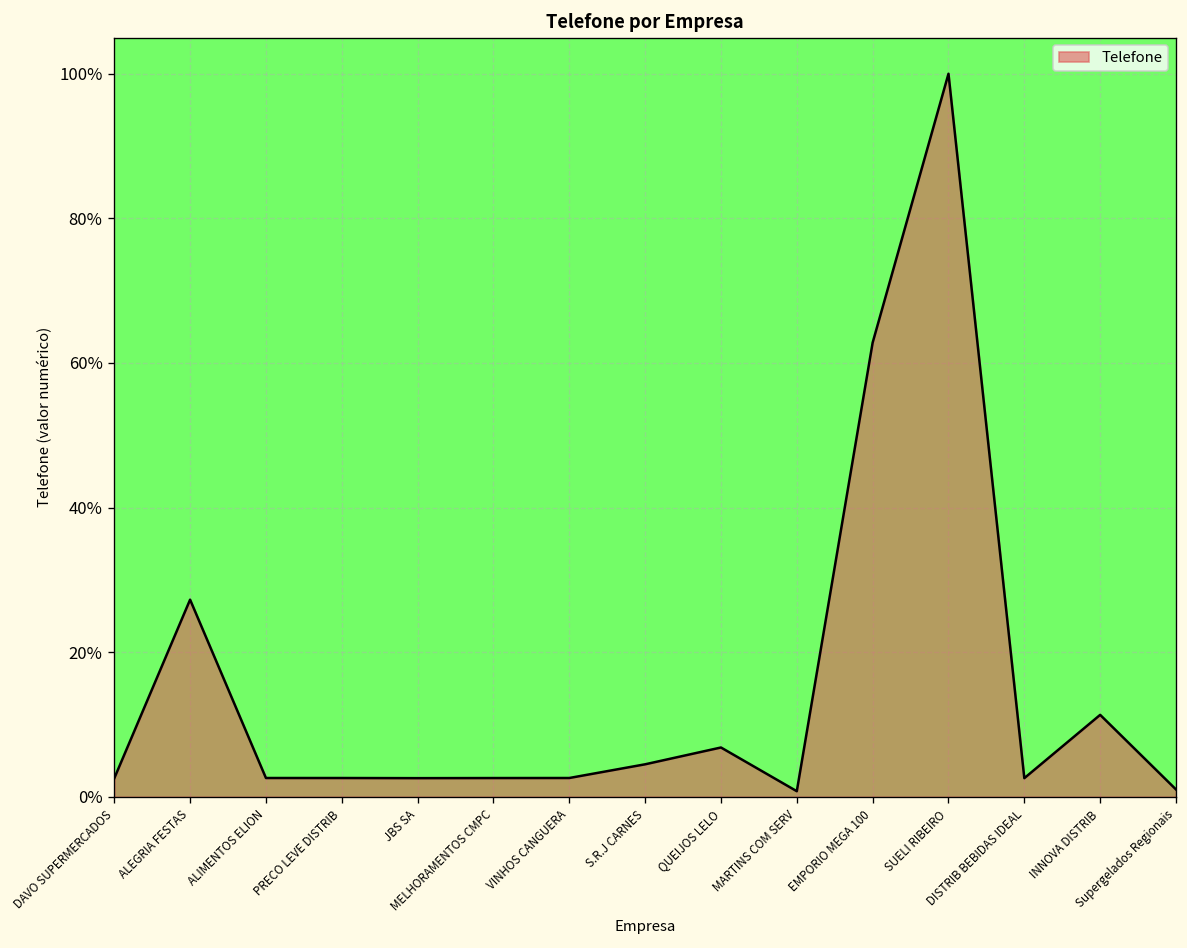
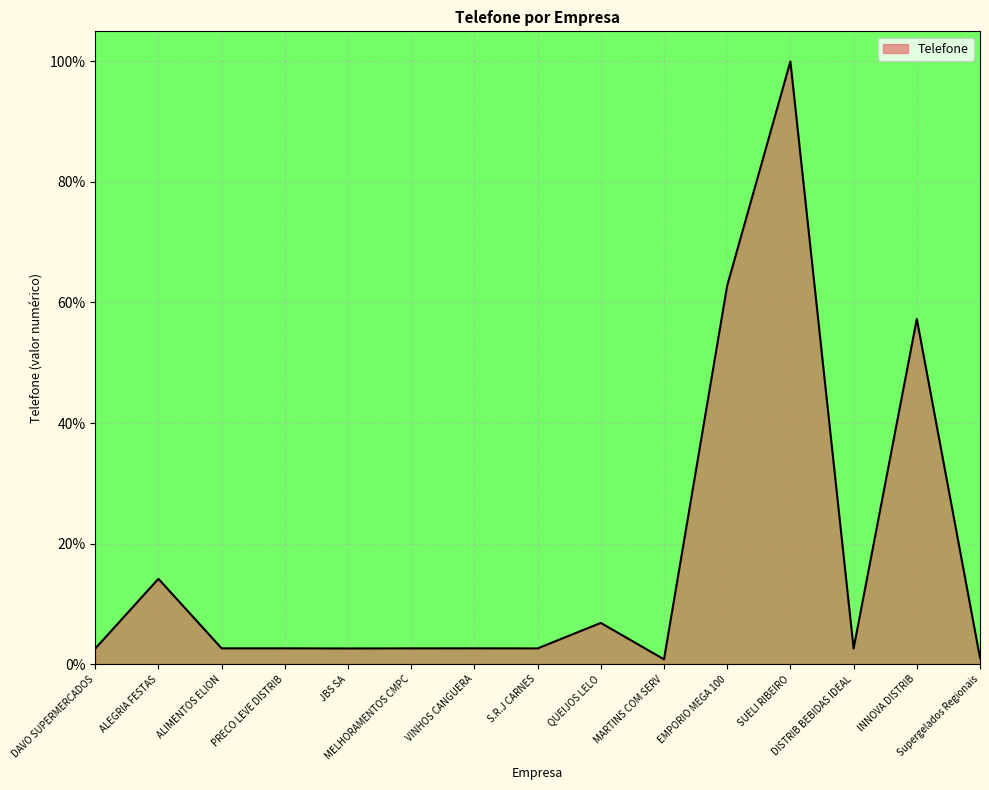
  {
    "DAVO SUPERMERCADOS": "3%",
-   "ALEGRIA FESTAS": "27%",
+   "ALEGRIA FESTAS": "14%",
    "ALIMENTOS ELION": "3%",
    "PRECO LEVE DISTRIB": "3%",
    "JBS SA": "3%",
    "MELHORAMENTOS CMPC": "3%",
    "VINHOS CANGUERA": "3%",
-   "S.R.J CARNES": "5%",
+   "S.R.J CARNES": "3%",
    "QUEIJOS LELO": "7%",
    "MARTINS COM SERV": "1%",
    "EMPORIO MEGA 100": "63%",
    "SUELI RIBEIRO": "100%",
    "DISTRIB BEBIDAS IDEAL": "3%",
-   "INNOVA DISTRIB": "11%",
+   "INNOVA DISTRIB": "57%",
    "Supergelados Regionais": "1%"
  }
